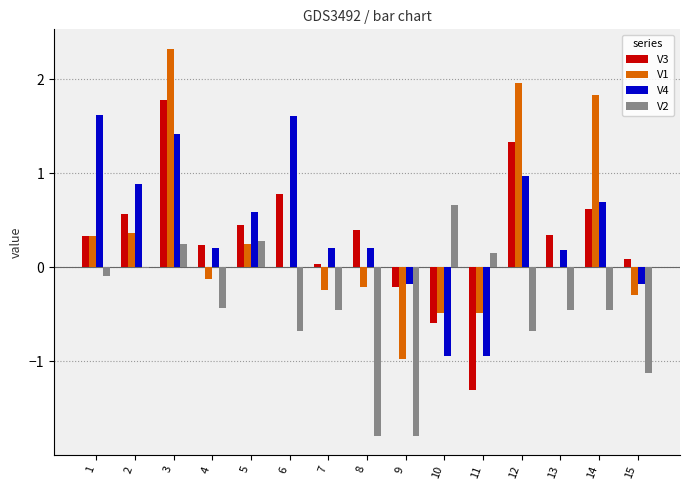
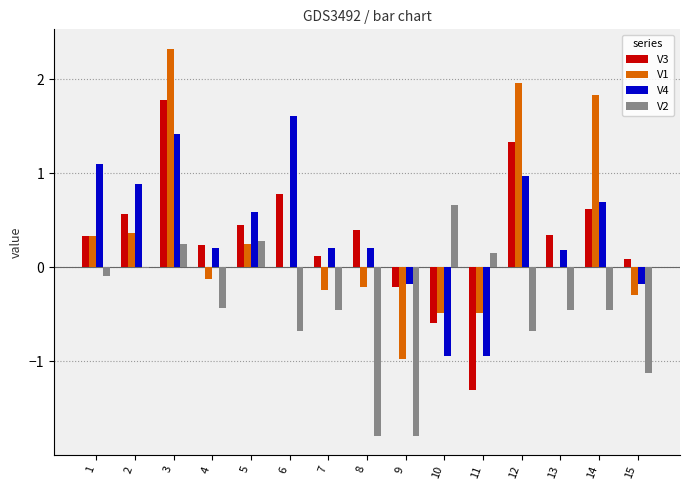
  {
    "V3": {
      "1": 0.3,
      "2": 0.6,
      "3": 1.8,
      "4": 0.2,
      "5": 0.5,
      "6": 0.8,
-     "7": 0.0,
+     "7": 0.1,
      "8": 0.4,
      "9": -0.2,
      "10": -0.6,
      "11": -1.3,
      "12": 1.3,
      "13": 0.3,
      "14": 0.6,
      "15": 0.1
    },
    "V1": {
      "1": 0.3,
      "2": 0.4,
      "3": 2.3,
      "4": -0.1,
      "5": 0.2,
      "7": -0.2,
      "8": -0.2,
      "9": -1.0,
      "10": -0.5,
      "11": -0.5,
      "12": 2.0,
      "14": 1.8,
      "15": -0.3
    },
    "V4": {
-     "1": 1.6,
+     "1": 1.1,
      "2": 0.9,
      "3": 1.4,
      "4": 0.2,
      "5": 0.6,
      "6": 1.6,
      "7": 0.2,
      "8": 0.2,
      "9": -0.2,
      "10": -0.9,
      "11": -0.9,
      "12": 1.0,
      "13": 0.2,
      "14": 0.7,
      "15": -0.2
    },
    "V2": {
      "1": -0.1,
      "3": 0.2,
      "4": -0.4,
      "5": 0.3,
      "6": -0.7,
      "7": -0.5,
      "8": -1.8,
      "9": -1.8,
      "10": 0.7,
      "11": 0.2,
      "12": -0.7,
      "13": -0.5,
      "14": -0.5,
      "15": -1.1
    }
  }
